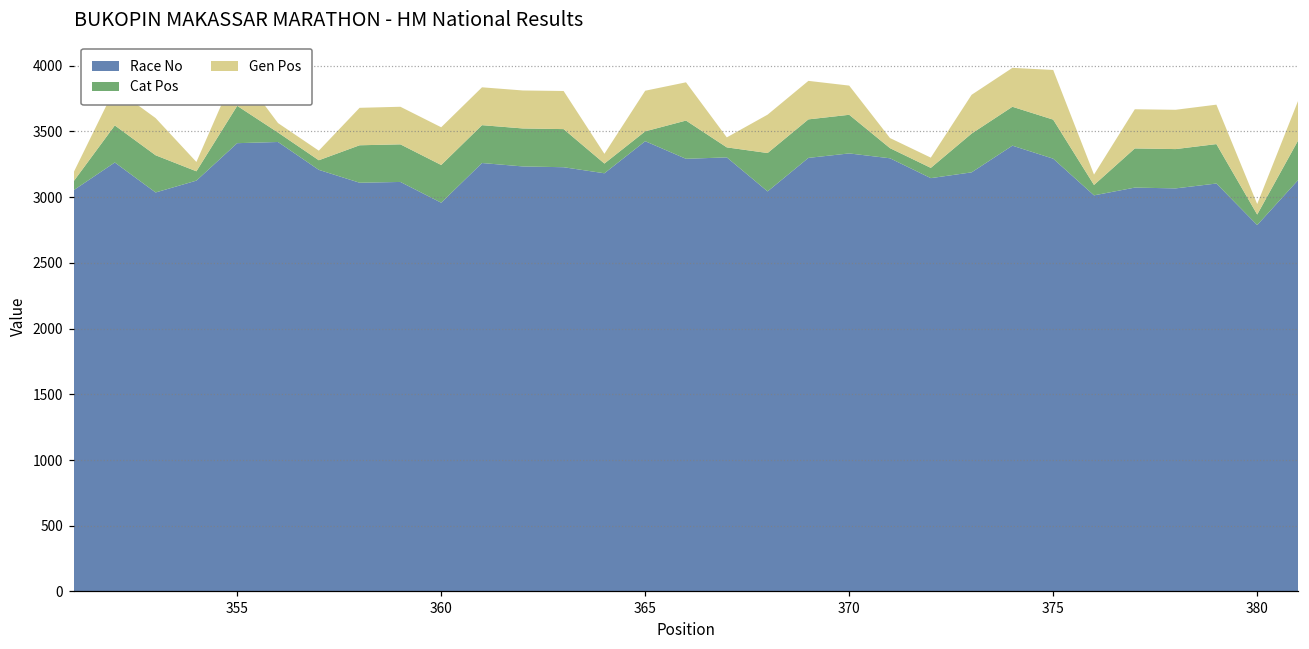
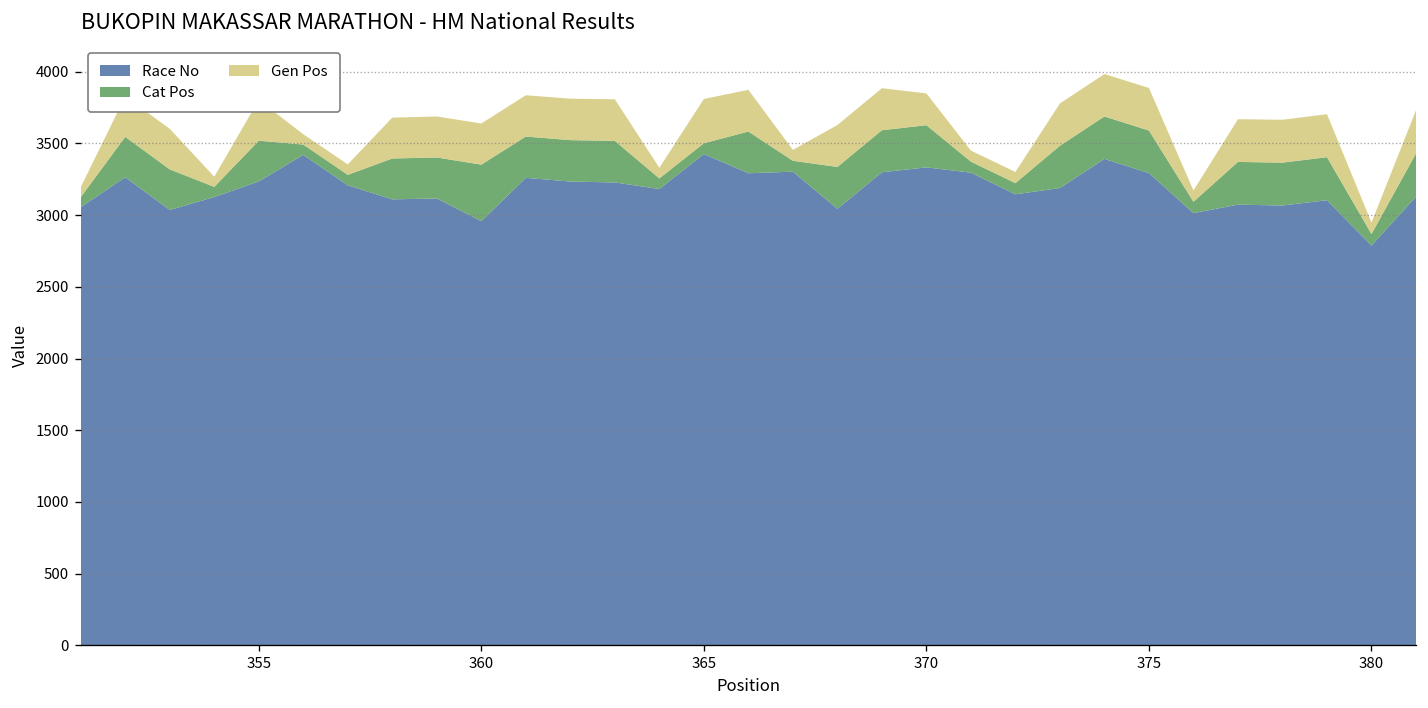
  {
    "Race No": {
-     "355": 3410,
+     "355": 3240,
      "360": 2960,
      "365": 3430,
      "370": 3330,
      "375": 3290,
      "380": 2790
    },
    "Cat Pos": {
-     "360": 290,
+     "360": 390,
      "365": 80,
      "370": 290,
      "375": 300,
      "380": 80
    },
    "Gen Pos": {
      "360": 290,
      "365": 310,
      "370": 220,
-     "375": 380,
+     "375": 300,
      "380": 80
    }
  }
